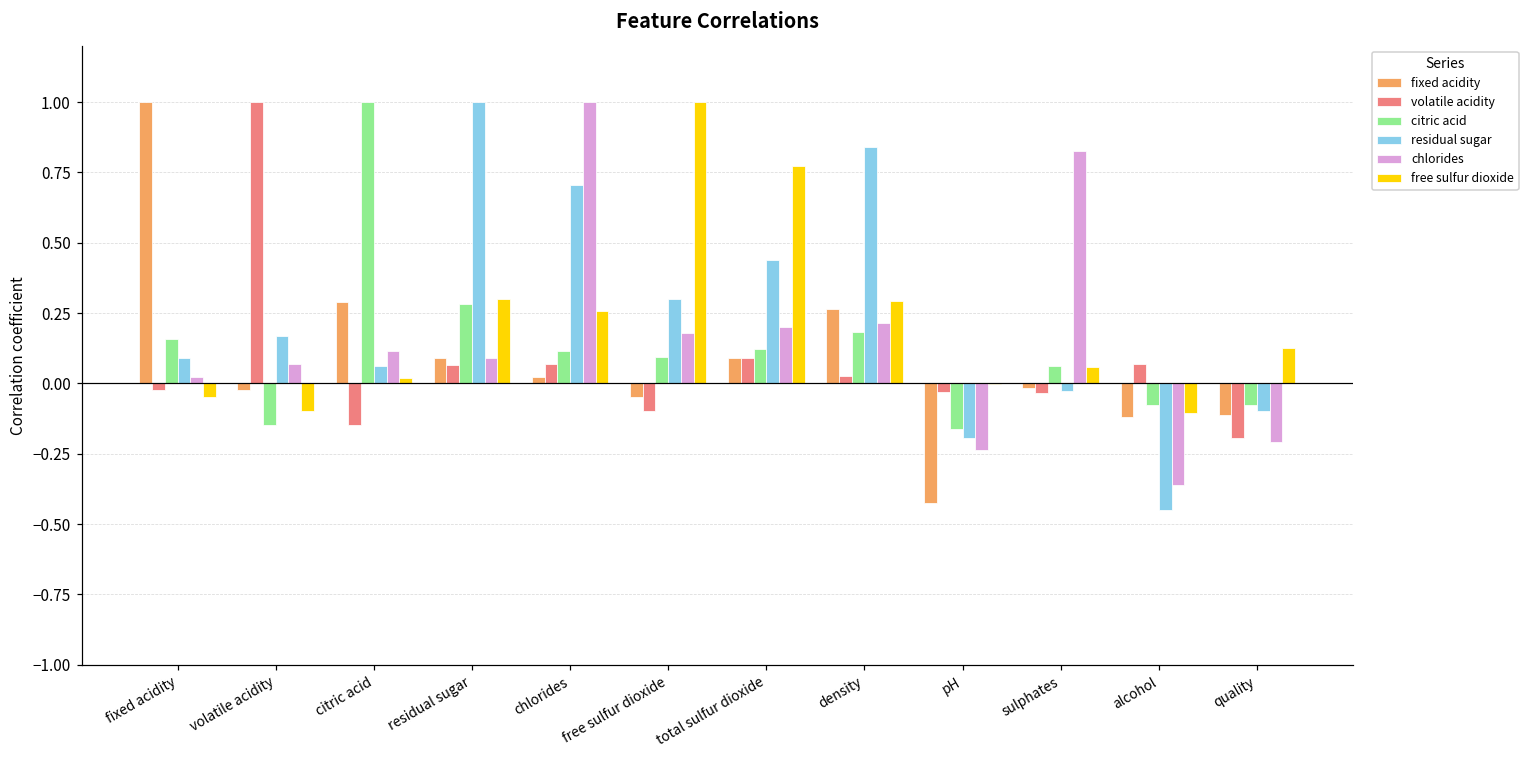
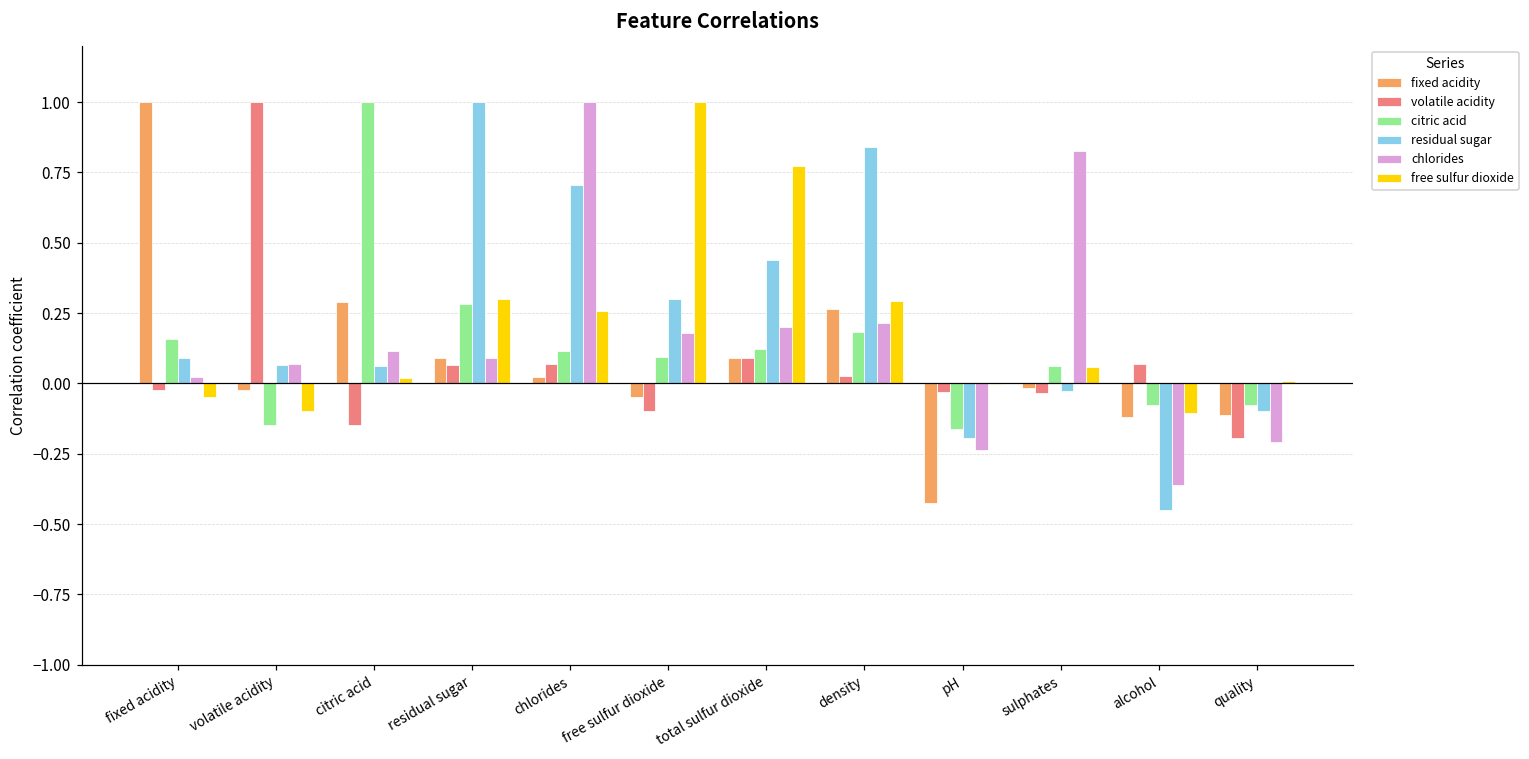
  {
    "citric acid": {
      "fixed acidity": 0.16,
      "volatile acidity": -0.15,
      "citric acid": 1.00,
      "residual sugar": 0.28,
      "chlorides": 0.11,
      "free sulfur dioxide": 0.09,
      "total sulfur dioxide": 0.12,
      "density": 0.18,
      "pH": -0.16,
      "sulphates": 0.06,
      "alcohol": -0.08,
      "quality": -0.08
    },
    "residual sugar": {
      "fixed acidity": 0.09,
-     "volatile acidity": 0.17,
+     "volatile acidity": 0.06,
      "citric acid": 0.06,
      "residual sugar": 1.00,
      "chlorides": 0.71,
      "free sulfur dioxide": 0.30,
      "total sulfur dioxide": 0.44,
      "density": 0.84,
      "pH": -0.19,
      "sulphates": -0.03,
      "alcohol": -0.45,
      "quality": -0.10
    },
    "chlorides": {
      "fixed acidity": 0.02,
      "volatile acidity": 0.07,
      "citric acid": 0.11,
      "residual sugar": 0.09,
      "chlorides": 1.00,
      "free sulfur dioxide": 0.18,
      "total sulfur dioxide": 0.20,
      "density": 0.21,
      "pH": -0.24,
      "sulphates": 0.82,
      "alcohol": -0.36,
      "quality": -0.21
    },
    "free sulfur dioxide": {
      "fixed acidity": -0.05,
      "volatile acidity": -0.10,
      "citric acid": 0.02,
      "residual sugar": 0.30,
      "chlorides": 0.26,
      "free sulfur dioxide": 1.00,
      "total sulfur dioxide": 0.77,
      "density": 0.29,
      "sulphates": 0.06,
      "alcohol": -0.11,
-     "quality": 0.13
+     "quality": 0.01
    }
  }
